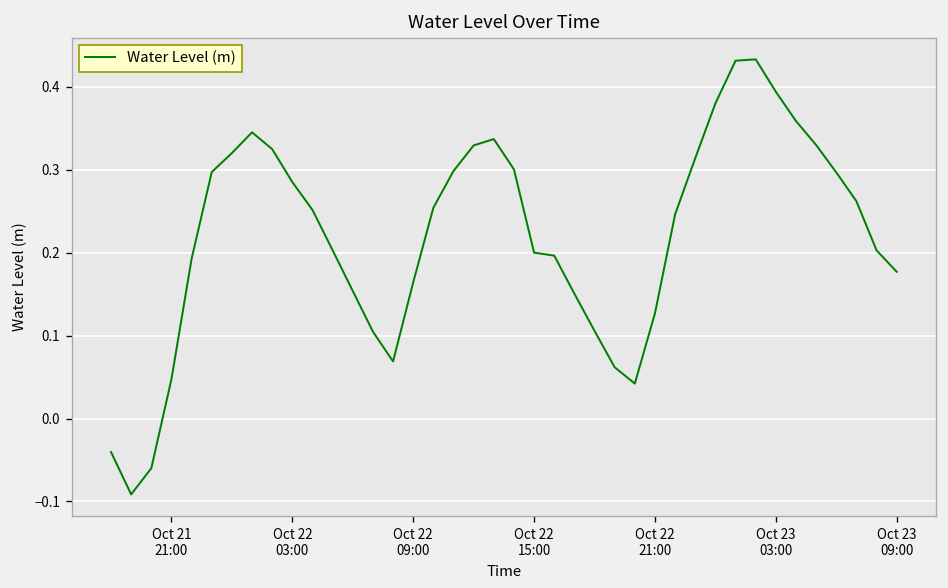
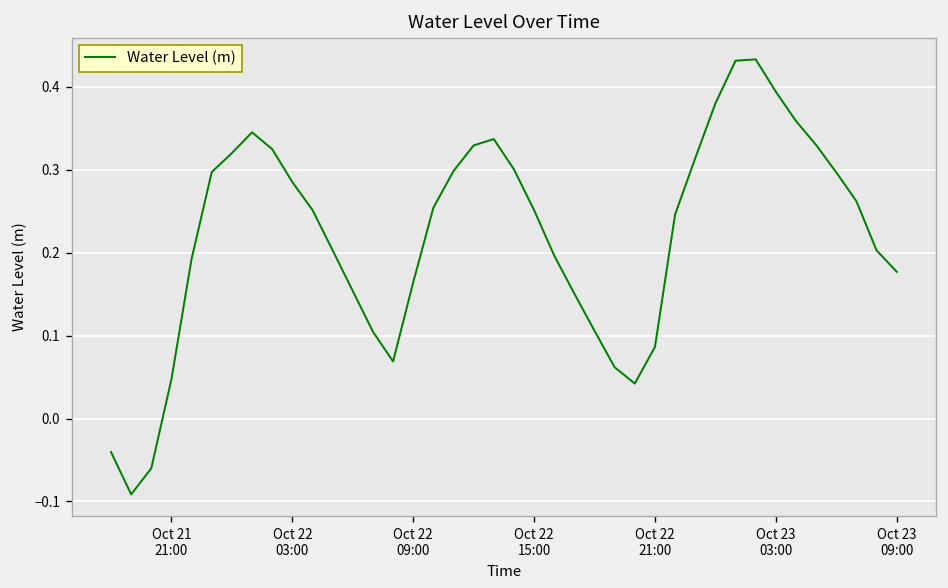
  {
    "Oct 21 21:00": 0.05,
    "Oct 22 03:00": 0.28,
    "Oct 22 09:00": 0.16,
-   "Oct 22 15:00": 0.20,
-   "Oct 22 21:00": 0.13,
+   "Oct 22 15:00": 0.25,
+   "Oct 22 21:00": 0.09,
    "Oct 23 03:00": 0.39,
    "Oct 23 09:00": 0.18
  }
